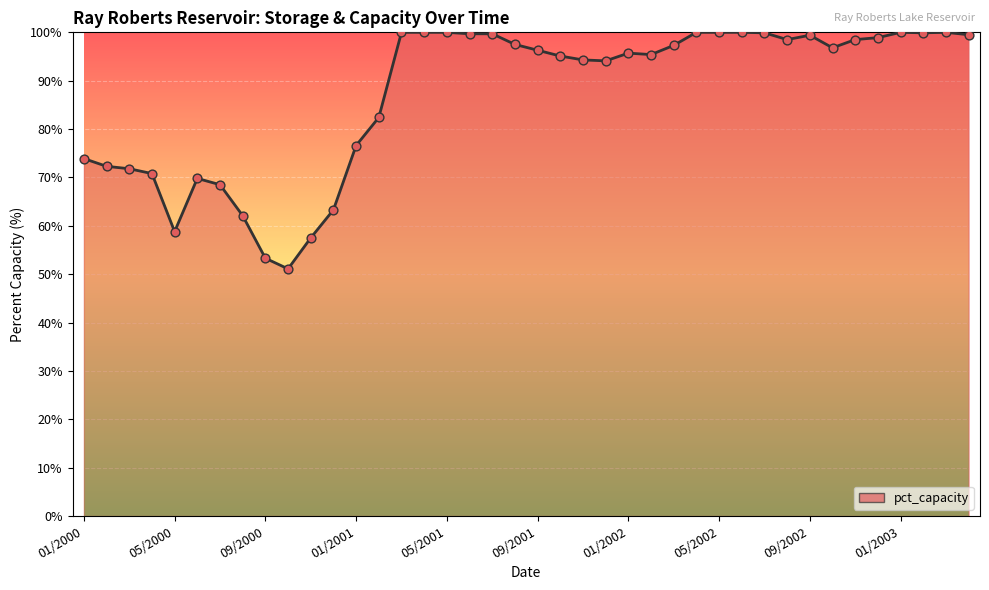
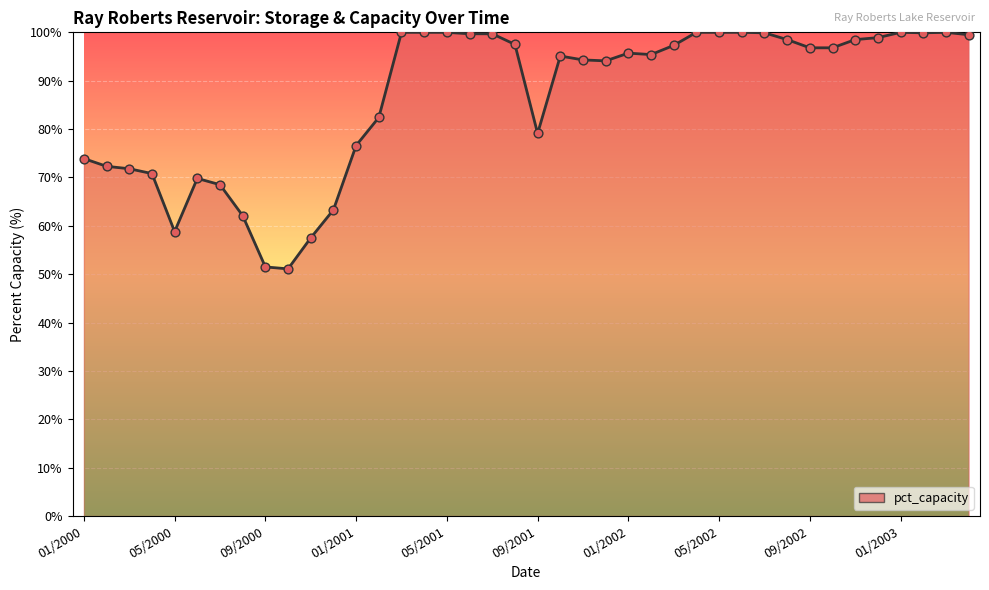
  {
    "01/2000": "74%",
    "05/2000": "59%",
-   "09/2000": "53%",
+   "09/2000": "52%",
    "01/2001": "77%",
    "05/2001": "100%",
-   "09/2001": "96%",
+   "09/2001": "79%",
    "01/2002": "96%",
    "05/2002": "100%",
-   "09/2002": "99%",
+   "09/2002": "97%",
    "01/2003": "100%"
  }
